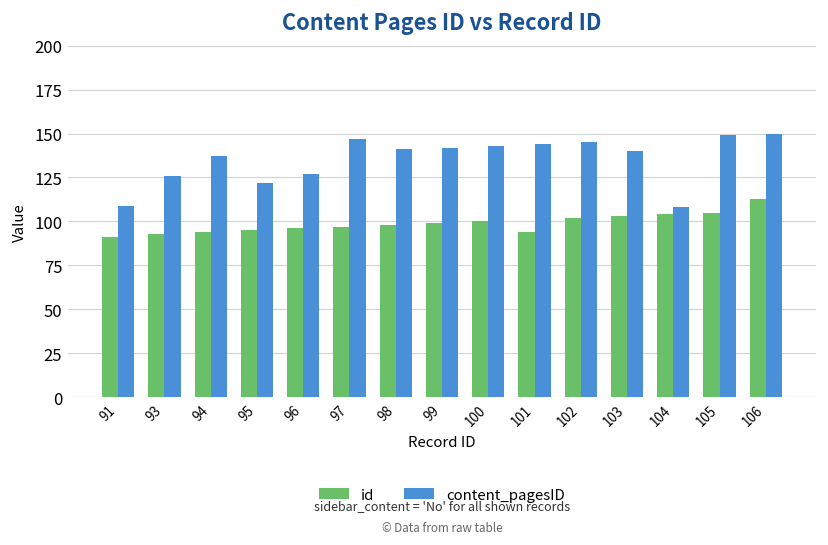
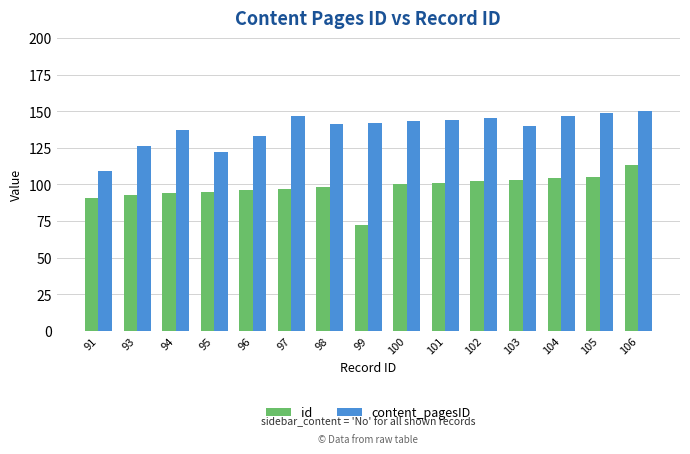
  {
    "id": {
      "91": 91,
      "93": 93,
      "94": 94,
      "95": 95,
      "96": 96,
      "97": 97,
      "98": 98,
-     "99": 99,
+     "99": 72,
      "100": 100,
-     "101": 94,
+     "101": 101,
      "102": 102,
      "103": 103,
      "104": 104,
      "105": 105,
      "106": 113
    },
    "content_pagesID": {
      "91": 109,
      "93": 126,
      "94": 137,
      "95": 122,
-     "96": 127,
+     "96": 133,
      "97": 147,
      "98": 141,
      "99": 142,
      "100": 143,
      "101": 144,
      "102": 145,
      "103": 140,
-     "104": 108,
+     "104": 147,
      "105": 149,
      "106": 150
    }
  }
